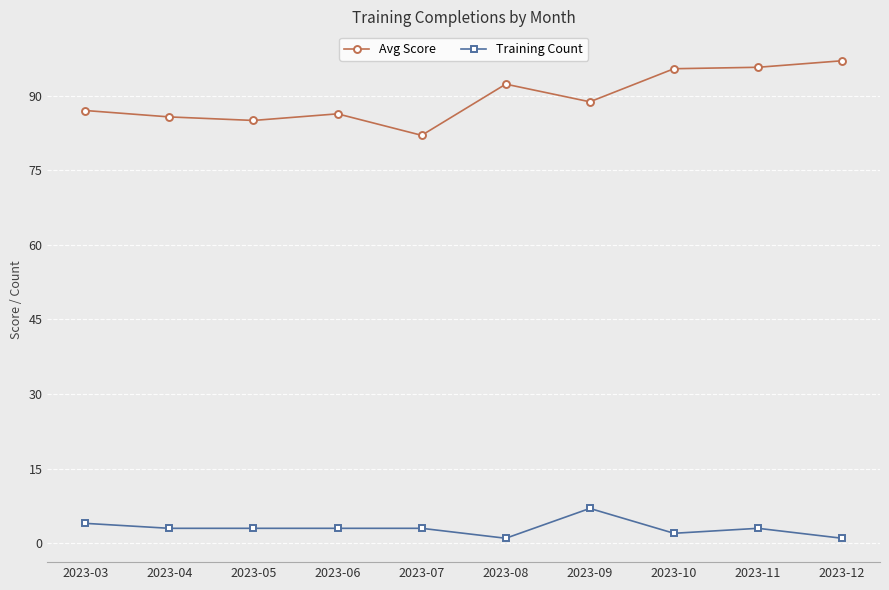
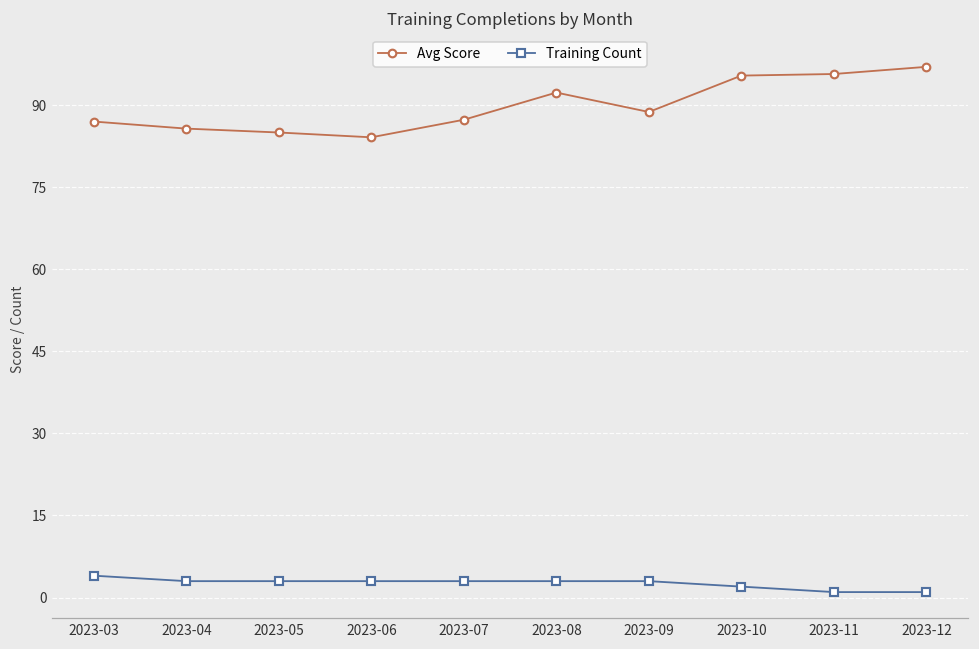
  {
    "Avg Score": {
      "2023-03": 87,
      "2023-04": 86,
      "2023-05": 85,
-     "2023-06": 86,
-     "2023-07": 82,
+     "2023-06": 84,
+     "2023-07": 87,
      "2023-08": 92,
      "2023-09": 89,
      "2023-10": 95,
      "2023-11": 96,
      "2023-12": 97
    },
    "Training Count": {
      "2023-03": 4,
      "2023-04": 3,
      "2023-05": 3,
      "2023-06": 3,
      "2023-07": 3,
-     "2023-08": 1,
-     "2023-09": 7,
+     "2023-08": 3,
+     "2023-09": 3,
      "2023-10": 2,
-     "2023-11": 3,
+     "2023-11": 1,
      "2023-12": 1
    }
  }
